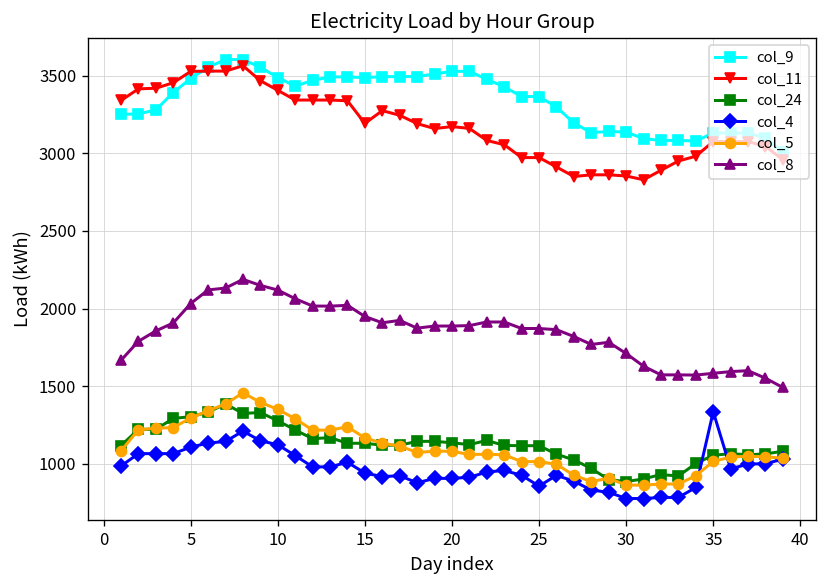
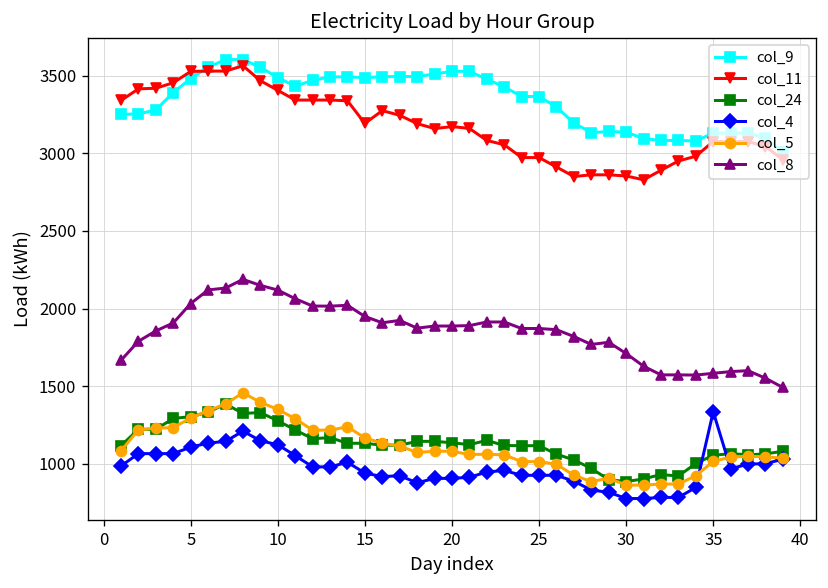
  {
    "col_9": {
      "5": 3480,
      "10": 3490,
      "15": 3490,
      "20": 3530,
      "25": 3370,
      "30": 3140
    },
    "col_11": {
      "5": 3530,
      "10": 3410,
      "15": 3190,
      "20": 3170,
      "25": 2970,
      "30": 2850
    },
    "col_24": {
      "10": 1280,
      "15": 1130,
      "20": 1140,
      "25": 1120,
      "30": 880,
      "35": 1050
    },
    "col_4": {
      "5": 1110,
      "10": 1120,
      "15": 940,
      "20": 910,
-     "25": 860,
+     "25": 930,
      "30": 780,
      "35": 1330
    },
    "col_5": {
      "10": 1350,
      "15": 1170,
      "20": 1080,
      "25": 1010,
      "30": 860,
      "35": 1010
    },
    "col_8": {
      "5": 2030,
      "10": 2120,
      "15": 1950,
      "20": 1890,
      "25": 1870,
      "30": 1710,
      "35": 1580
    }
  }
